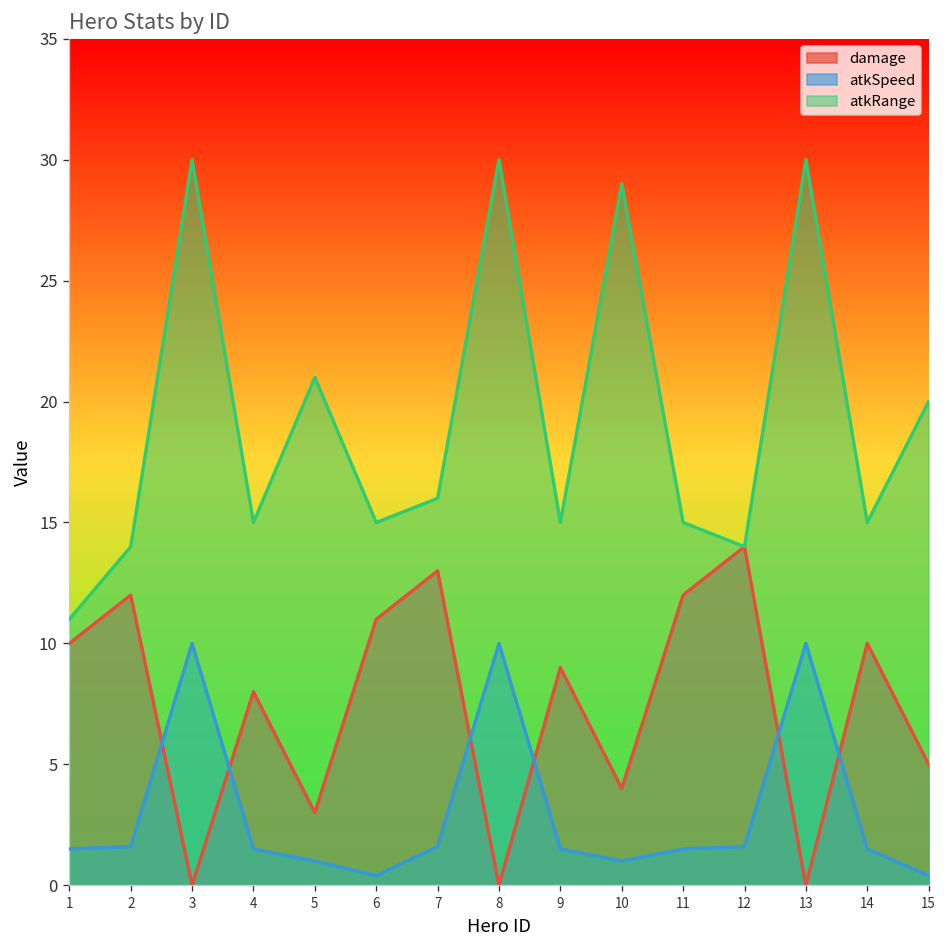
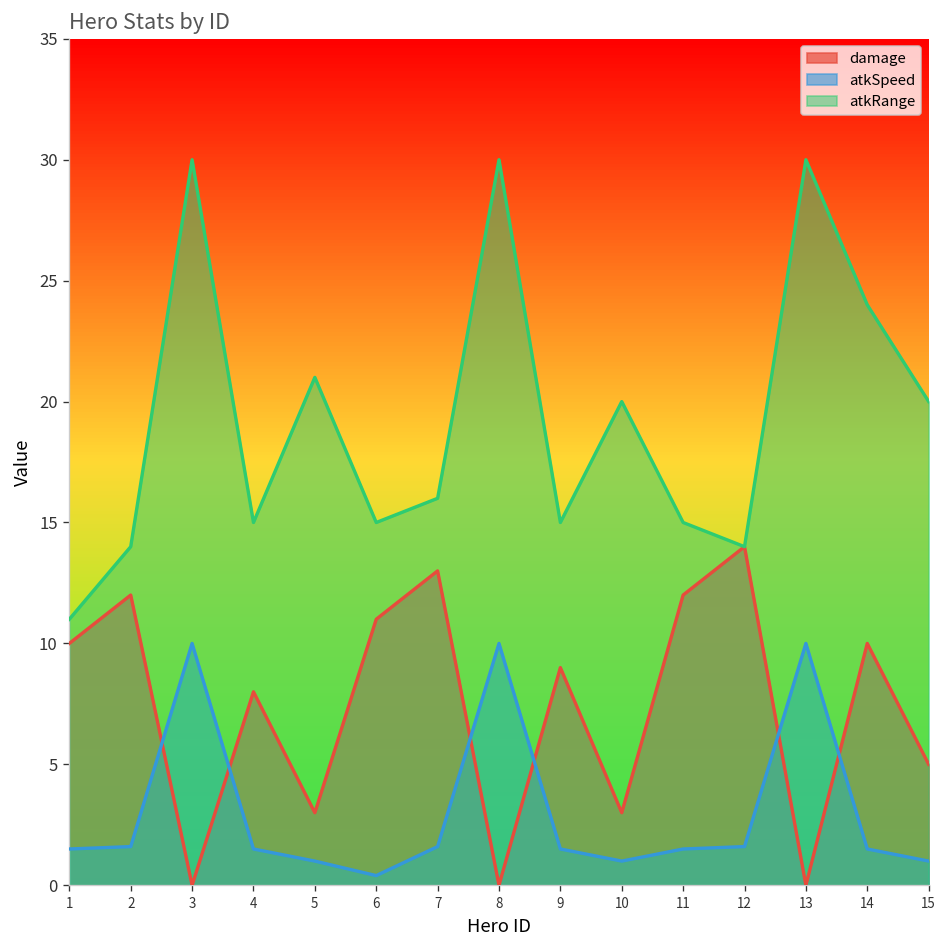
  {
    "damage": {
      "1": 10,
      "2": 12,
      "3": 0,
      "4": 8,
      "5": 3,
      "6": 11,
      "7": 13,
      "8": 0,
      "9": 9,
-     "10": 4,
+     "10": 3,
      "11": 12,
      "13": 0,
      "14": 10,
      "15": 5
    },
    "atkSpeed": {
      "1": 1.5,
      "2": 1.6,
      "3": 10.0,
      "4": 1.5,
      "5": 1.0,
      "6": 0.4,
      "7": 1.6,
      "8": 10.0,
      "9": 1.5,
      "10": 1.0,
      "11": 1.5,
      "12": 1.6,
      "13": 10.0,
      "14": 1.5,
-     "15": 0.4
+     "15": 1.0
    },
    "atkRange": {
      "1": 11,
      "2": 14,
      "3": 30,
      "4": 15,
      "5": 21,
      "6": 15,
      "7": 16,
      "8": 30,
      "9": 15,
-     "10": 29,
+     "10": 20,
      "11": 15,
      "13": 30,
-     "14": 15,
+     "14": 24,
      "15": 20
    }
  }
